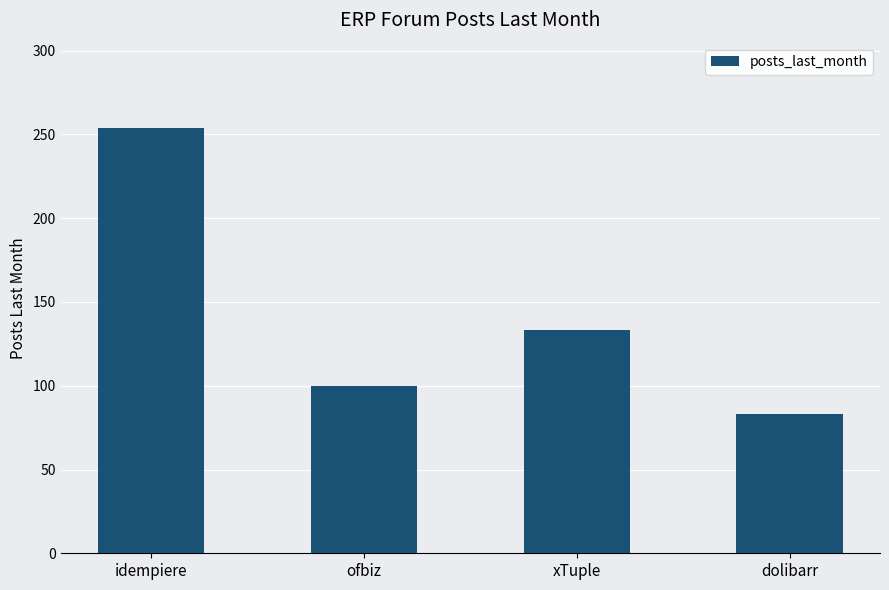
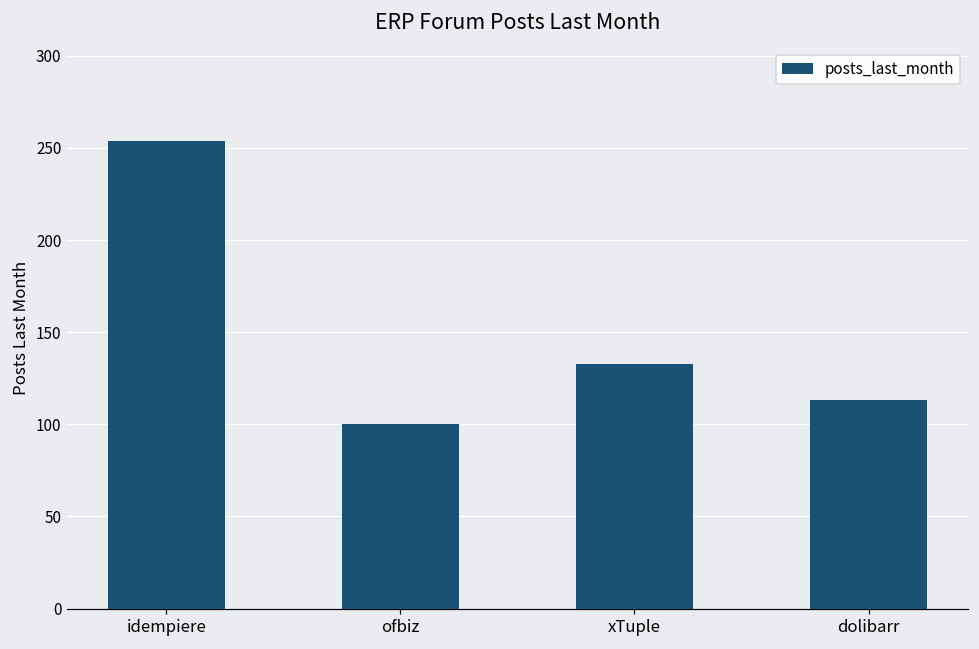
  {
    "idempiere": 254,
    "ofbiz": 100,
    "xTuple": 133,
-   "dolibarr": 83
+   "dolibarr": 113
  }
